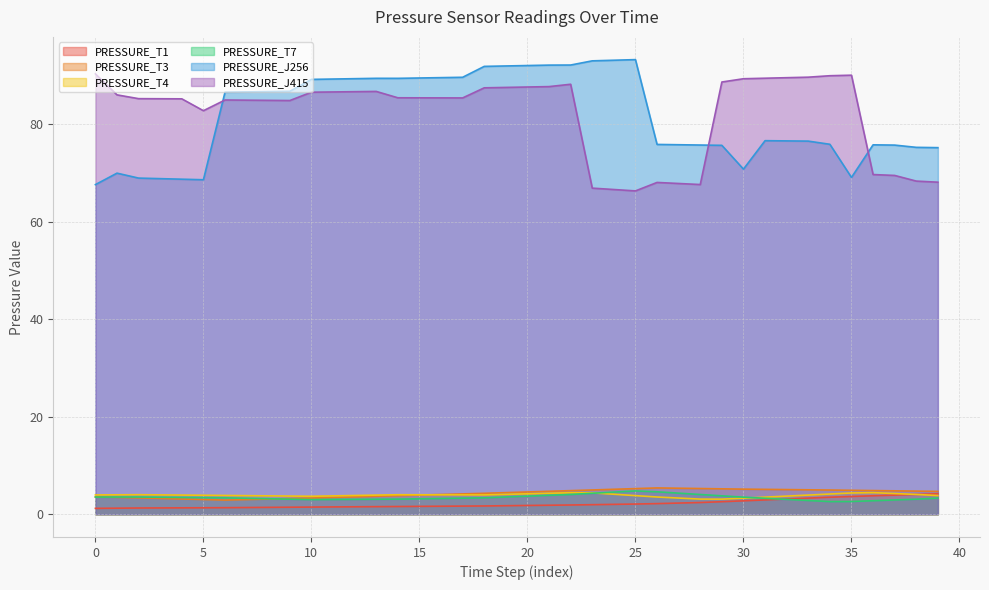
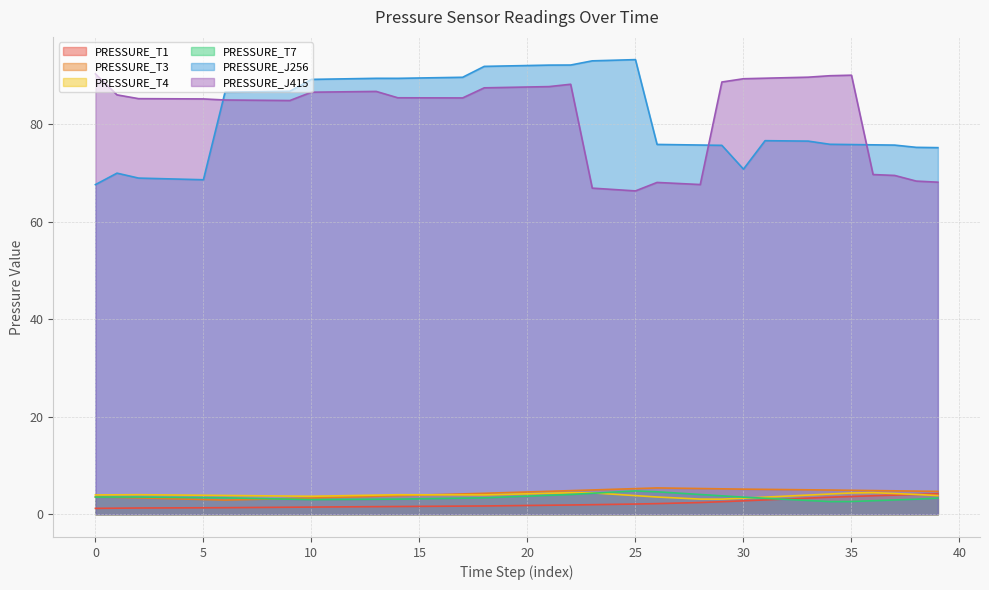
  {
    "PRESSURE_T7": {
      "15": 3,
      "35": 3
    },
    "PRESSURE_J256": {
      "0": 68,
      "5": 69,
      "15": 90,
      "20": 92,
      "25": 93,
      "30": 71,
-     "35": 69
+     "35": 76
    },
    "PRESSURE_J415": {
-     "5": 83,
+     "5": 85,
      "15": 85,
      "20": 88,
      "25": 66,
      "30": 89,
      "35": 90
    }
  }
